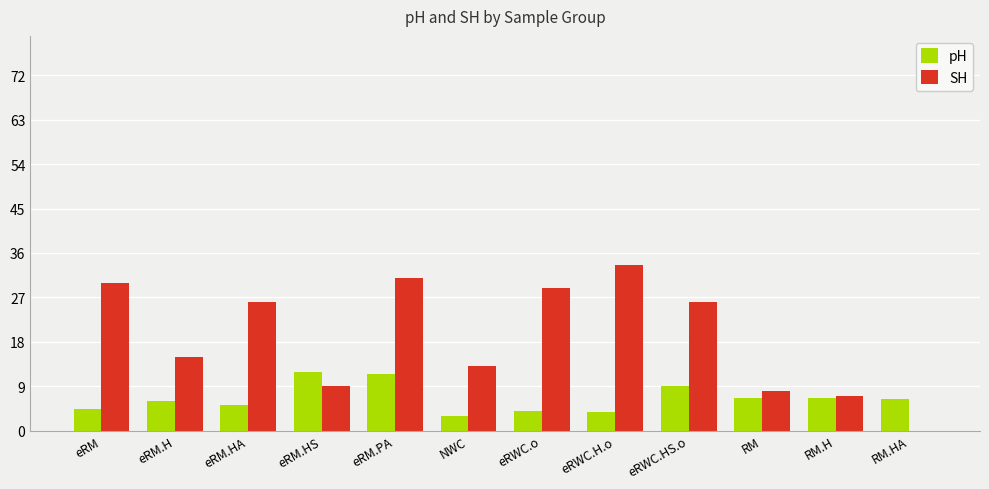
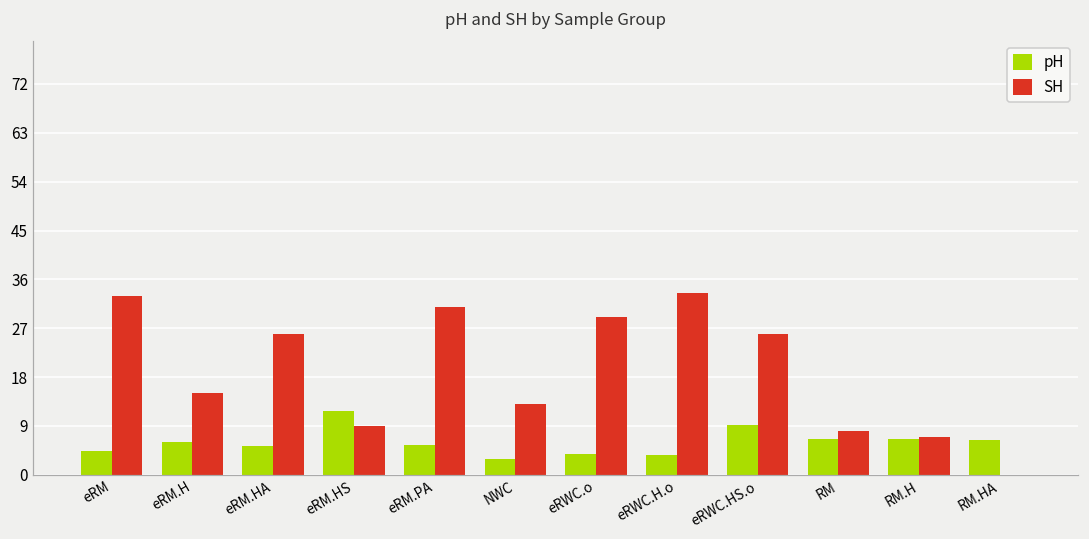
  {
    "pH": {
      "eRM": 4,
      "eRM.H": 6,
      "eRM.HA": 5,
      "eRM.HS": 12,
-     "eRM.PA": 11,
+     "eRM.PA": 5,
      "NWC": 3,
      "eRWC.o": 4,
      "eRWC.H.o": 4,
      "eRWC.HS.o": 9,
      "RM": 7,
      "RM.H": 7,
      "RM.HA": 6
    },
    "SH": {
-     "eRM": 30,
+     "eRM": 33,
      "eRM.H": 15,
      "eRM.HA": 26,
      "eRM.HS": 9,
      "eRM.PA": 31,
      "NWC": 13,
      "eRWC.o": 29,
      "eRWC.H.o": 34,
      "eRWC.HS.o": 26,
      "RM": 8,
      "RM.H": 7,
      "RM.HA": 0
    }
  }
